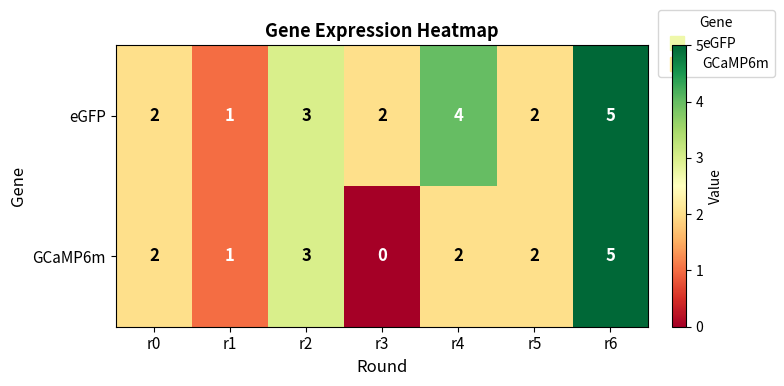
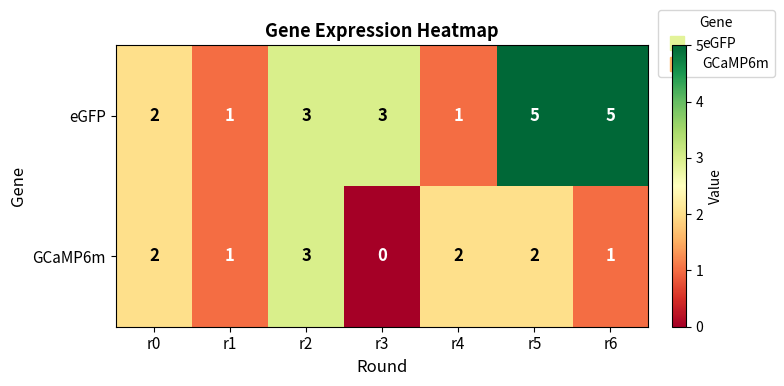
  {
    "eGFP": {
      "r0": 2,
      "r1": 1,
      "r2": 3,
-     "r3": 2,
-     "r4": 4,
-     "r5": 2,
+     "r3": 3,
+     "r4": 1,
+     "r5": 5,
      "r6": 5
    },
    "GCaMP6m": {
      "r0": 2,
      "r1": 1,
      "r2": 3,
      "r3": 0,
      "r4": 2,
      "r5": 2,
-     "r6": 5
+     "r6": 1
    }
  }
